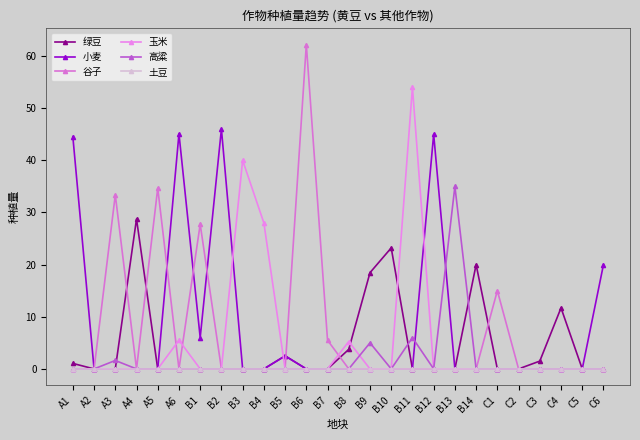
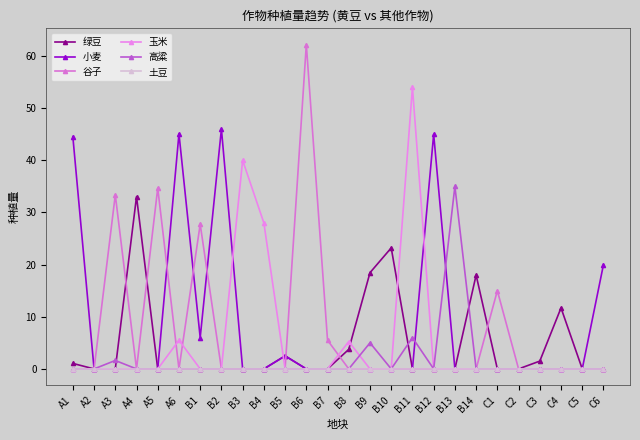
  {
    "绿豆": {
      "A1": 1,
-     "A4": 29,
+     "A4": 33,
      "B8": 4,
      "B9": 18,
      "B10": 23,
-     "B14": 20,
+     "B14": 18,
      "C3": 2,
      "C4": 12
    },
    "小麦": {
      "A1": 45,
      "A6": 45,
      "B1": 6,
      "B2": 46,
      "B12": 45,
      "C6": 20
    }
  }
